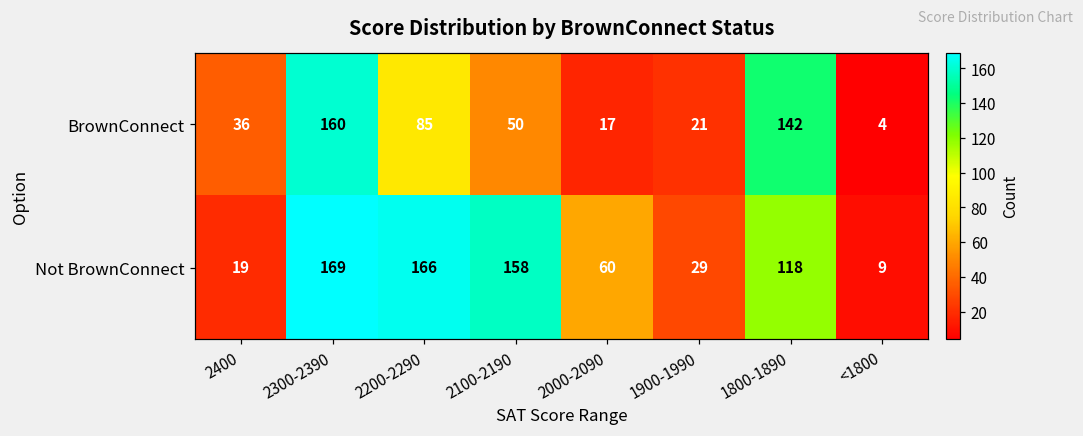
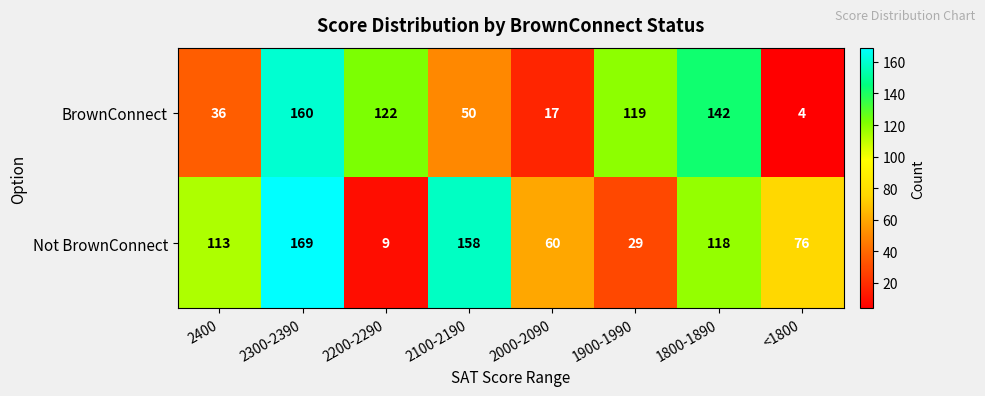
  {
    "BrownConnect": {
      "2400": 36,
      "2300-2390": 160,
-     "2200-2290": 85,
+     "2200-2290": 122,
      "2100-2190": 50,
      "2000-2090": 17,
-     "1900-1990": 21,
+     "1900-1990": 119,
      "1800-1890": 142,
      "<1800": 4
    },
    "Not BrownConnect": {
-     "2400": 19,
+     "2400": 113,
      "2300-2390": 169,
-     "2200-2290": 166,
+     "2200-2290": 9,
      "2100-2190": 158,
      "2000-2090": 60,
      "1900-1990": 29,
      "1800-1890": 118,
-     "<1800": 9
+     "<1800": 76
    }
  }
